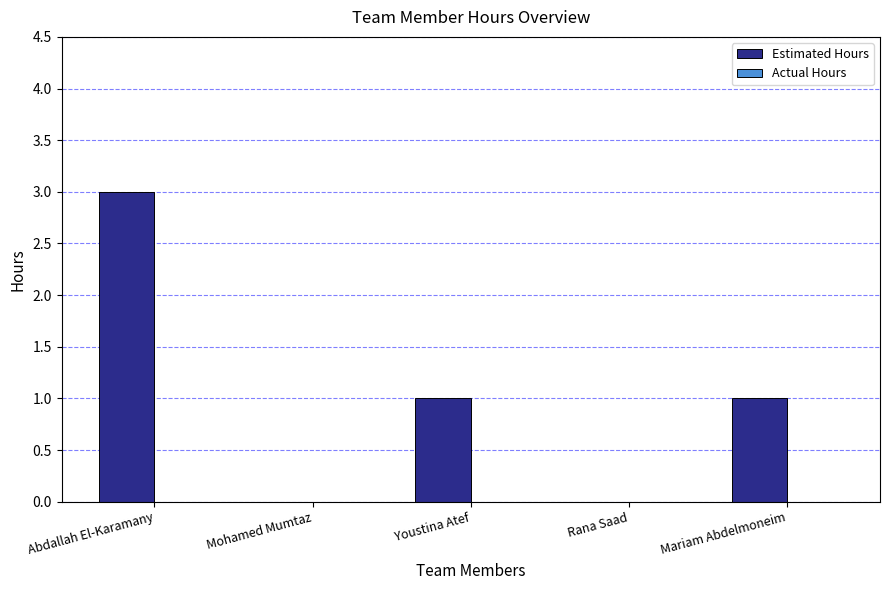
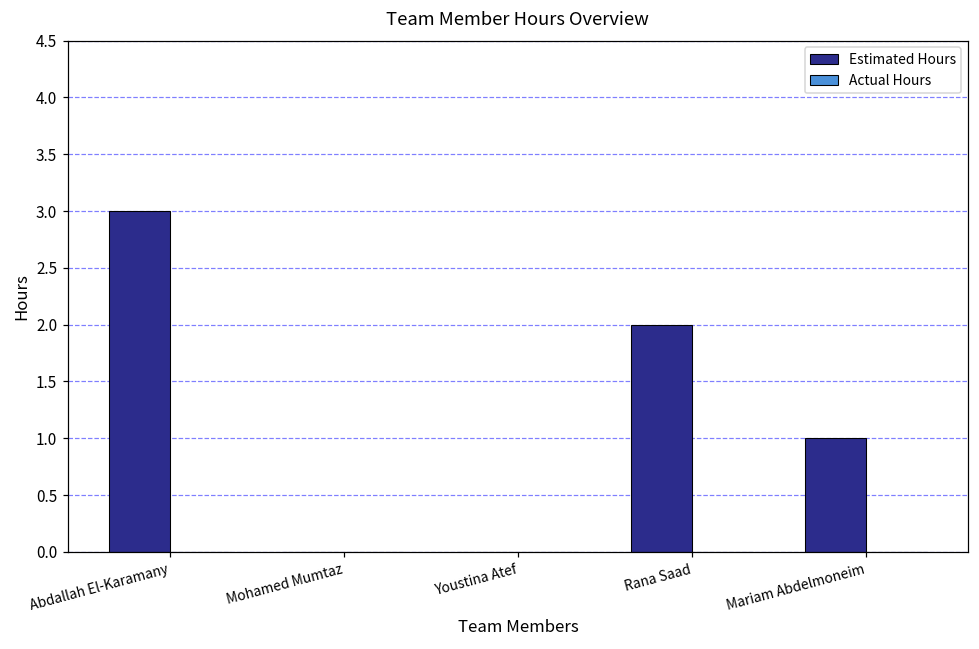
  {
    "Estimated Hours": {
      "Abdallah El-Karamany": 3,
      "Mohamed Mumtaz": 0,
-     "Youstina Atef": 1,
-     "Rana Saad": 0,
+     "Youstina Atef": 0,
+     "Rana Saad": 2,
      "Mariam Abdelmoneim": 1
    },
    "Actual Hours": {
      "Abdallah El-Karamany": 0,
      "Mohamed Mumtaz": 0,
      "Youstina Atef": 0,
      "Rana Saad": 0,
      "Mariam Abdelmoneim": 0
    }
  }
